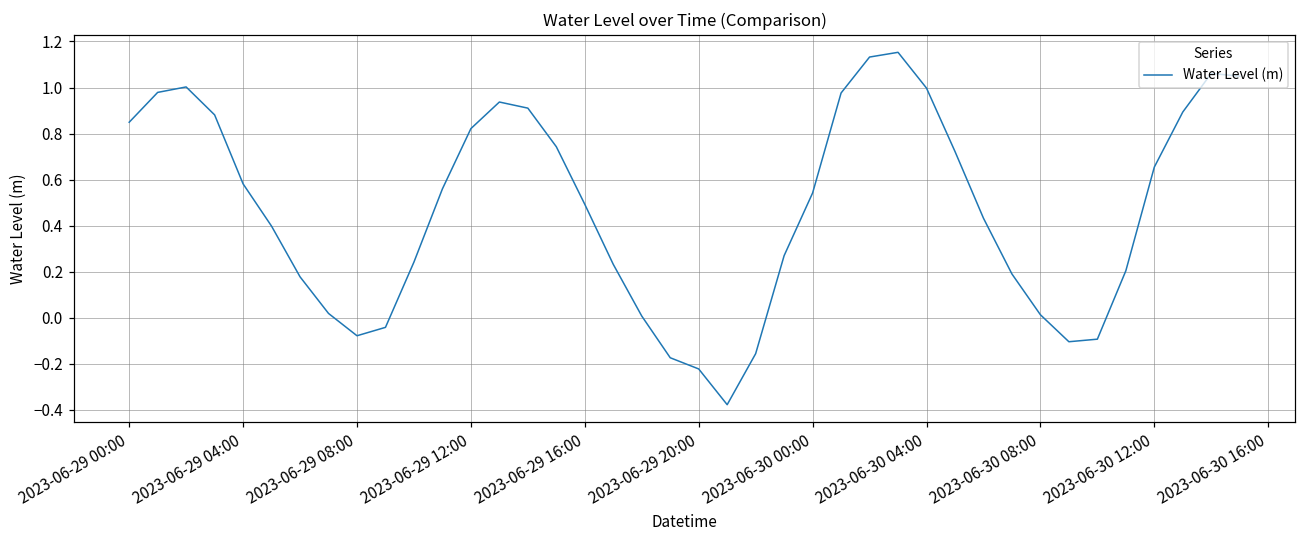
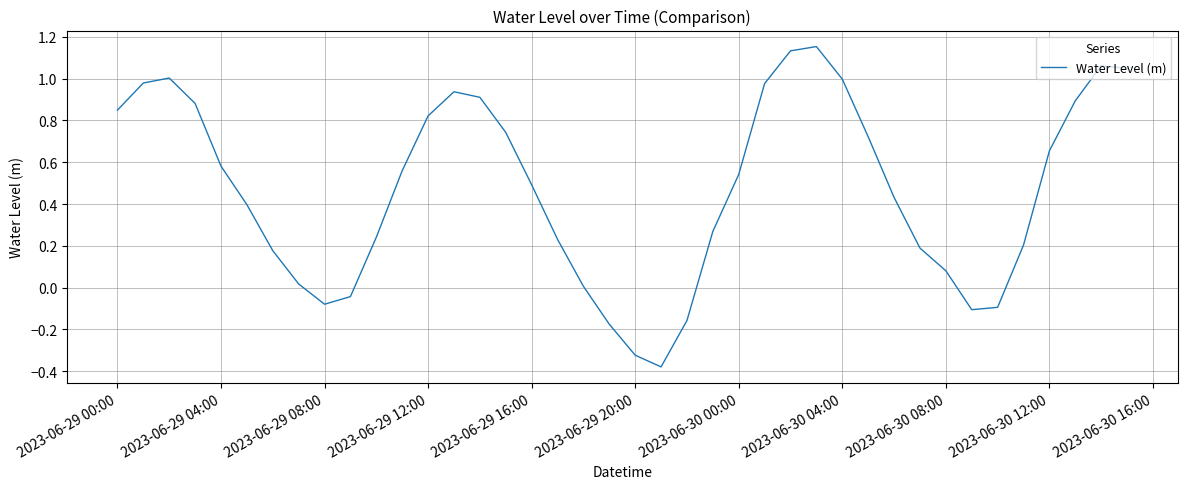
  {
    "2023-06-29 00:00": 0.85,
    "2023-06-29 04:00": 0.58,
    "2023-06-29 08:00": -0.08,
    "2023-06-29 12:00": 0.82,
    "2023-06-29 16:00": 0.49,
-   "2023-06-29 20:00": -0.22,
+   "2023-06-29 20:00": -0.32,
    "2023-06-30 00:00": 0.54,
    "2023-06-30 04:00": 1.00,
-   "2023-06-30 08:00": 0.01,
+   "2023-06-30 08:00": 0.08,
    "2023-06-30 12:00": 0.65
  }
